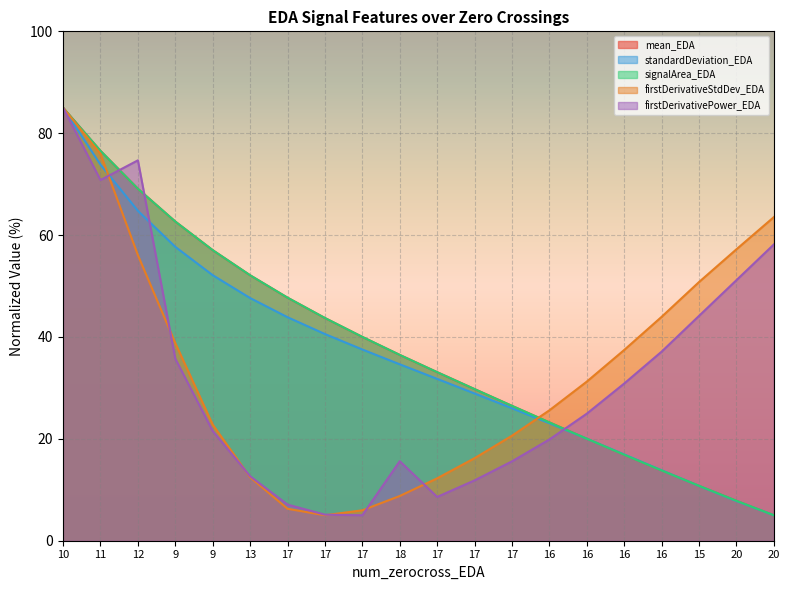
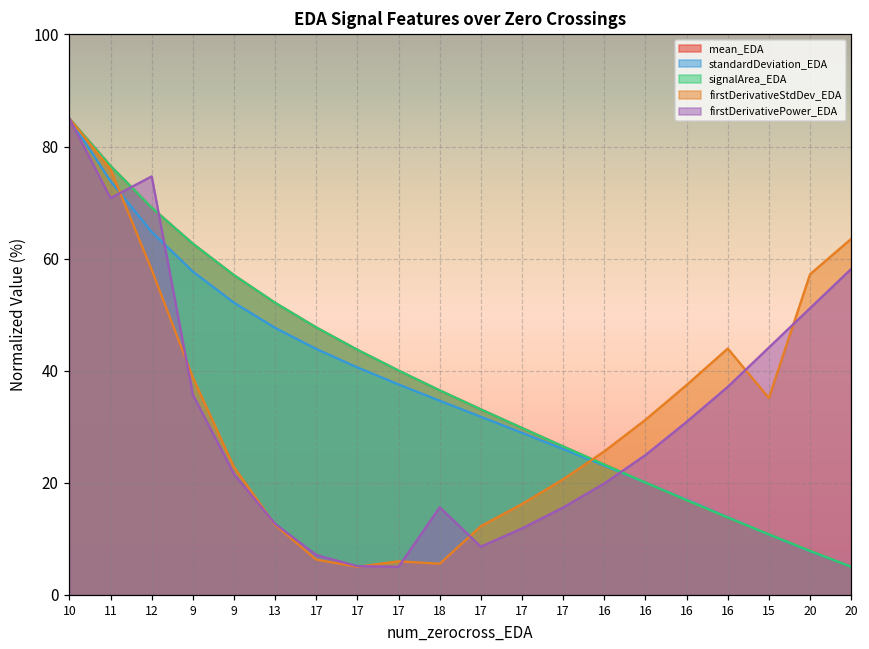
  {
    "signalArea_EDA": {
      "11": 77,
      "12": 69,
      "13": 52,
      "18": 36
    },
    "standardDeviation_EDA": {
      "11": 74,
      "12": 65,
      "13": 48,
      "18": 35
    },
    "firstDerivativeStdDev_EDA": {
      "11": 76,
-     "12": 56,
-     "18": 9,
-     "15": 51
+     "12": 58,
+     "18": 6,
+     "15": 35
    },
    "firstDerivativePower_EDA": {
      "11": 71,
      "12": 75,
      "18": 16,
      "15": 44
    }
  }
